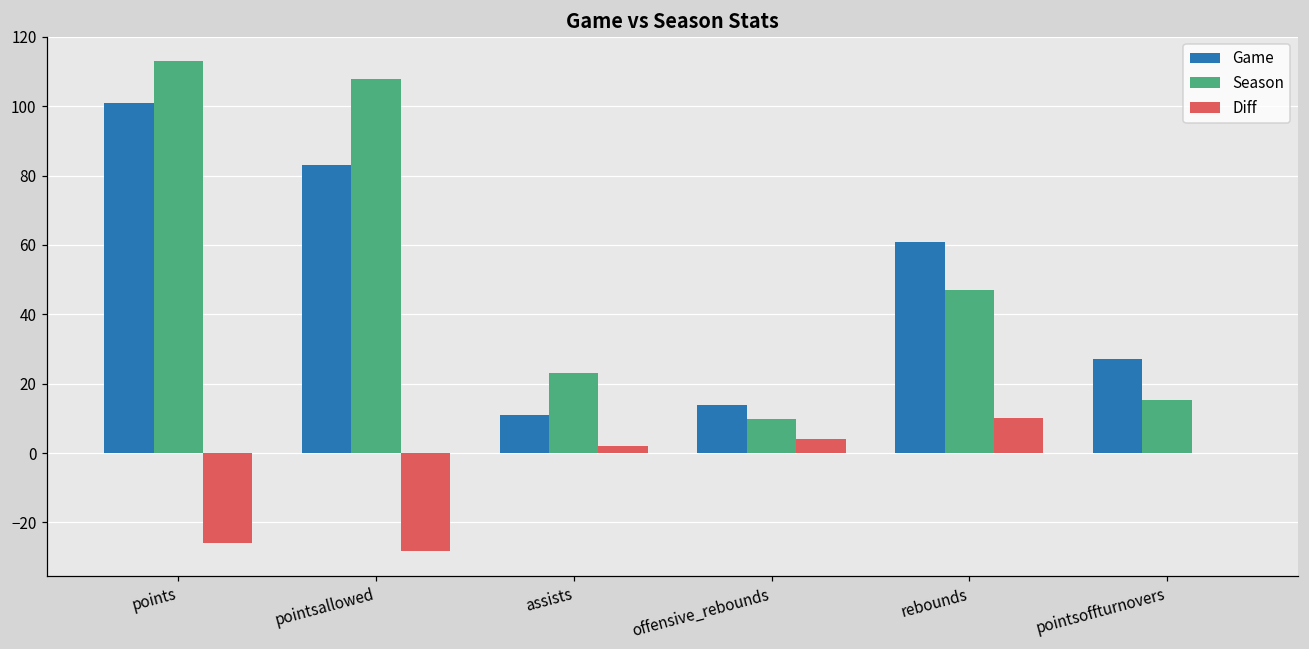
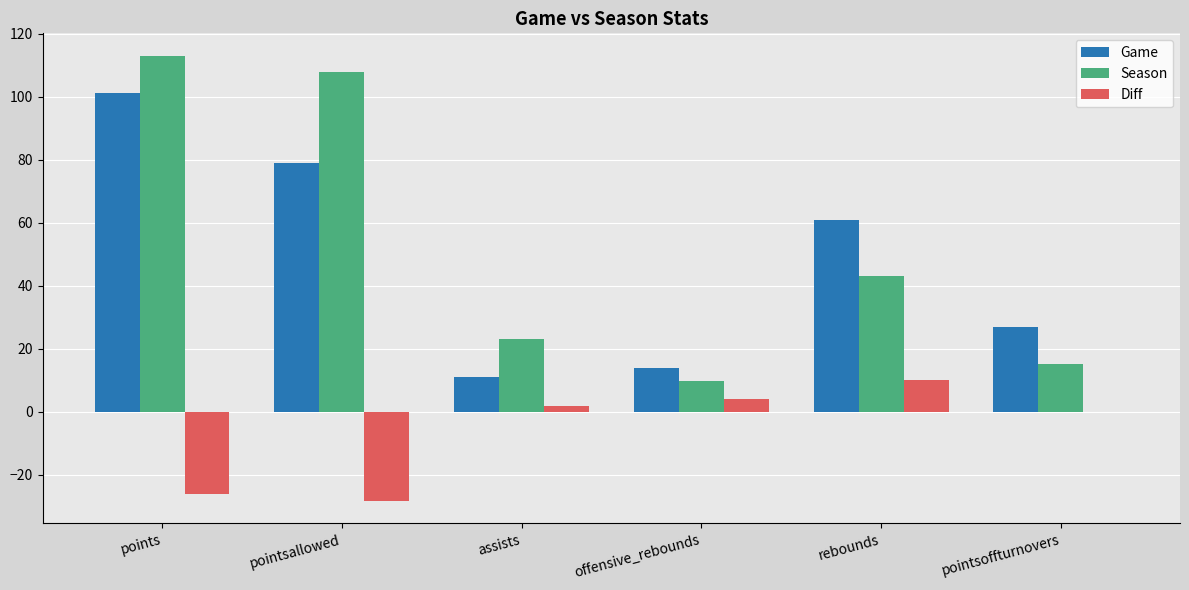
  {
    "Game": {
      "points": 101,
-     "pointsallowed": 83,
+     "pointsallowed": 79,
      "assists": 11,
      "offensive_rebounds": 14,
      "rebounds": 61,
      "pointsoffturnovers": 27
    },
    "Season": {
      "points": 113,
      "pointsallowed": 108,
      "assists": 23,
      "offensive_rebounds": 10,
-     "rebounds": 47,
+     "rebounds": 43,
      "pointsoffturnovers": 15
    },
    "Diff": {
      "points": -26,
      "pointsallowed": -28,
      "assists": 2,
      "offensive_rebounds": 4,
      "rebounds": 10
    }
  }
